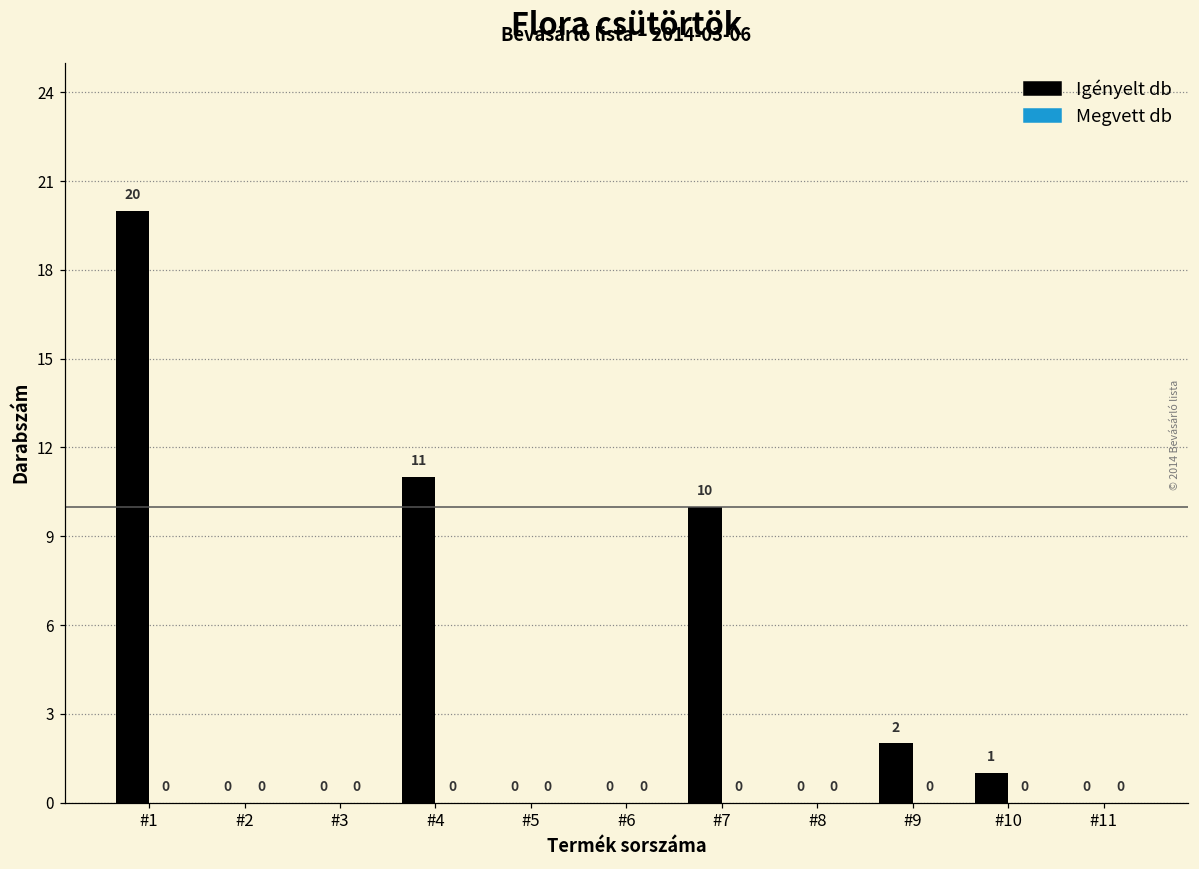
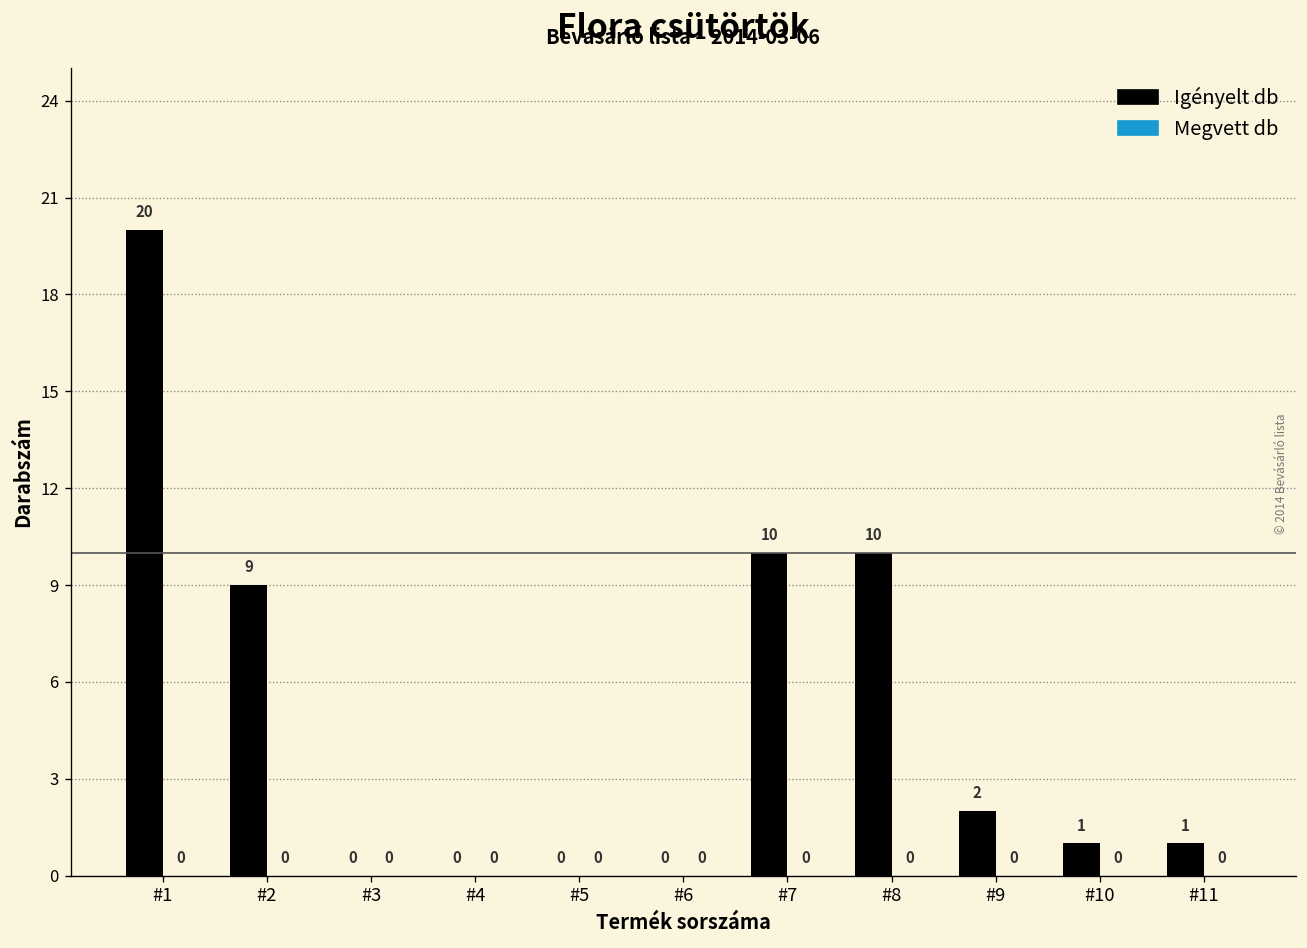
  {
    "Igényelt db": {
      "#1": 20,
-     "#2": 0,
+     "#2": 9,
      "#3": 0,
-     "#4": 11,
+     "#4": 0,
      "#5": 0,
      "#6": 0,
      "#7": 10,
-     "#8": 0,
+     "#8": 10,
      "#9": 2,
      "#10": 1,
-     "#11": 0
+     "#11": 1
    },
    "Megvett db": {
      "#1": 0,
      "#2": 0,
      "#3": 0,
      "#4": 0,
      "#5": 0,
      "#6": 0,
      "#7": 0,
      "#8": 0,
      "#9": 0,
      "#10": 0,
      "#11": 0
    }
  }
